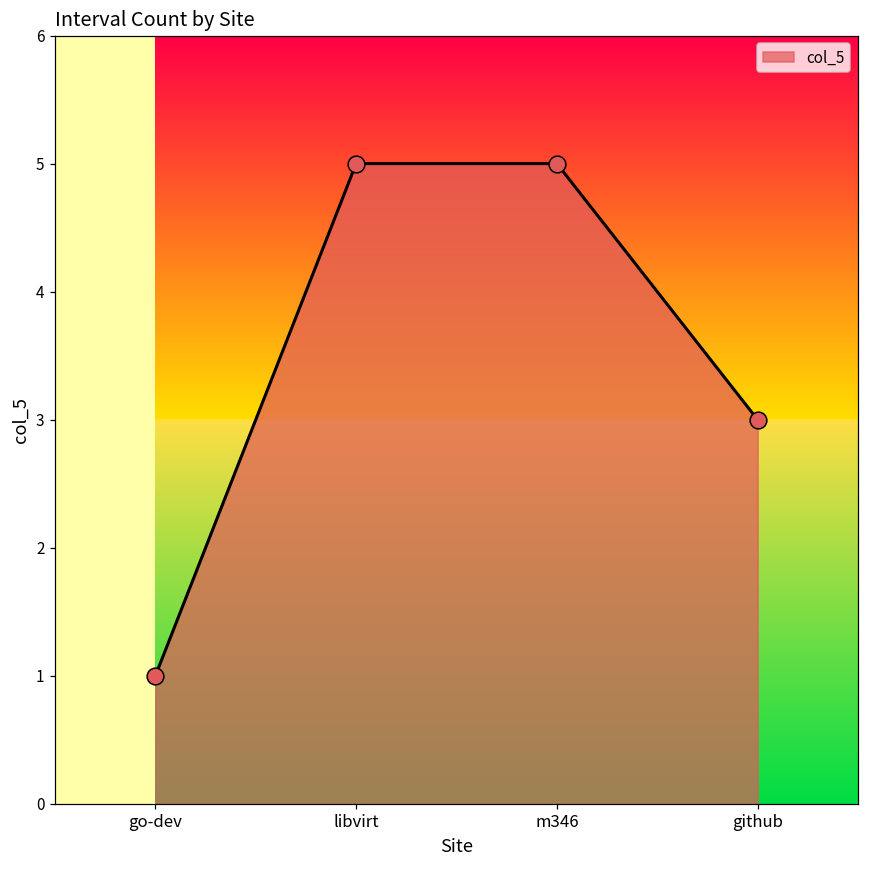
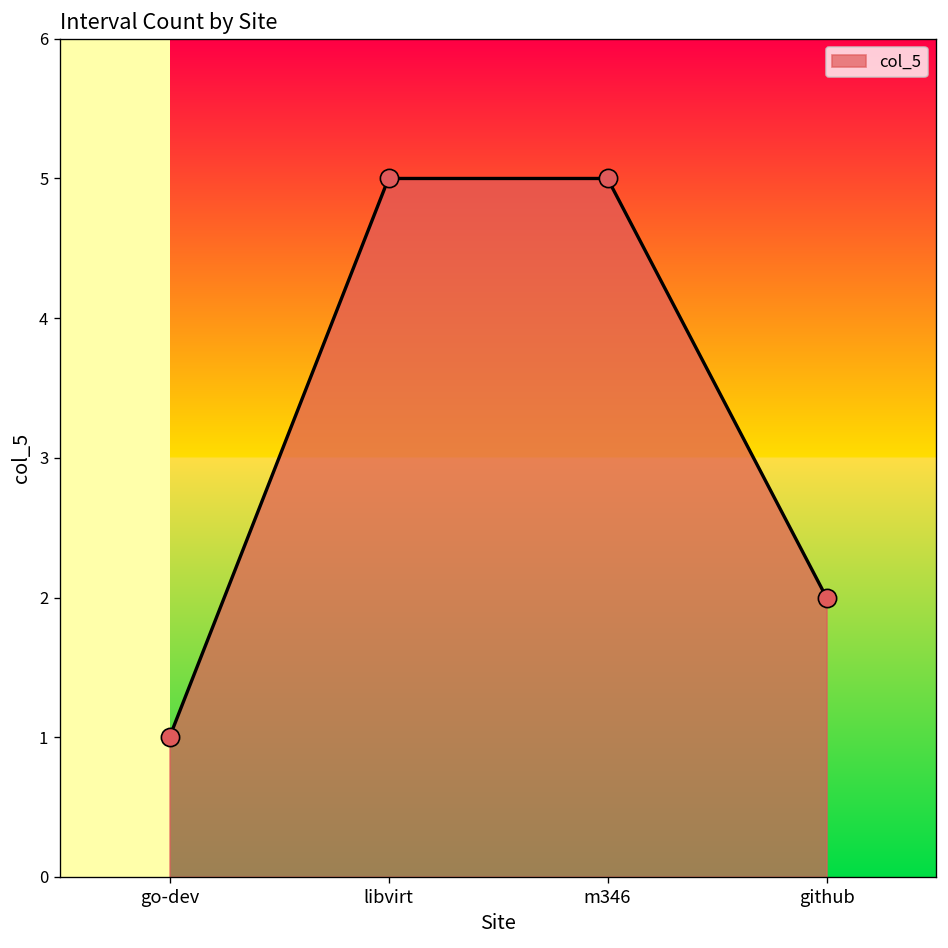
  {
    "go-dev": 1,
    "libvirt": 5,
    "m346": 5,
-   "github": 3
+   "github": 2
  }
